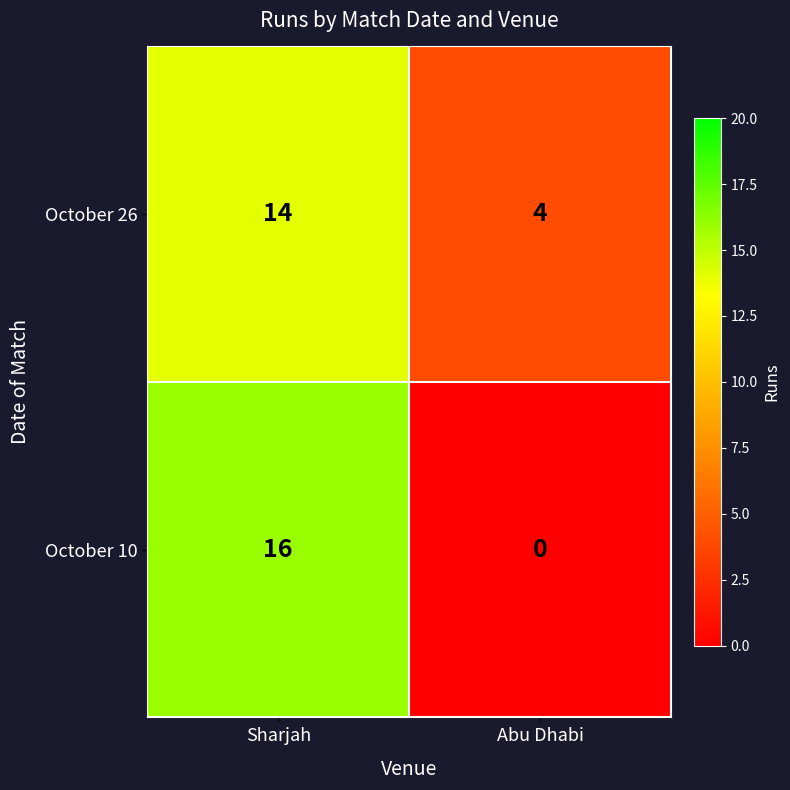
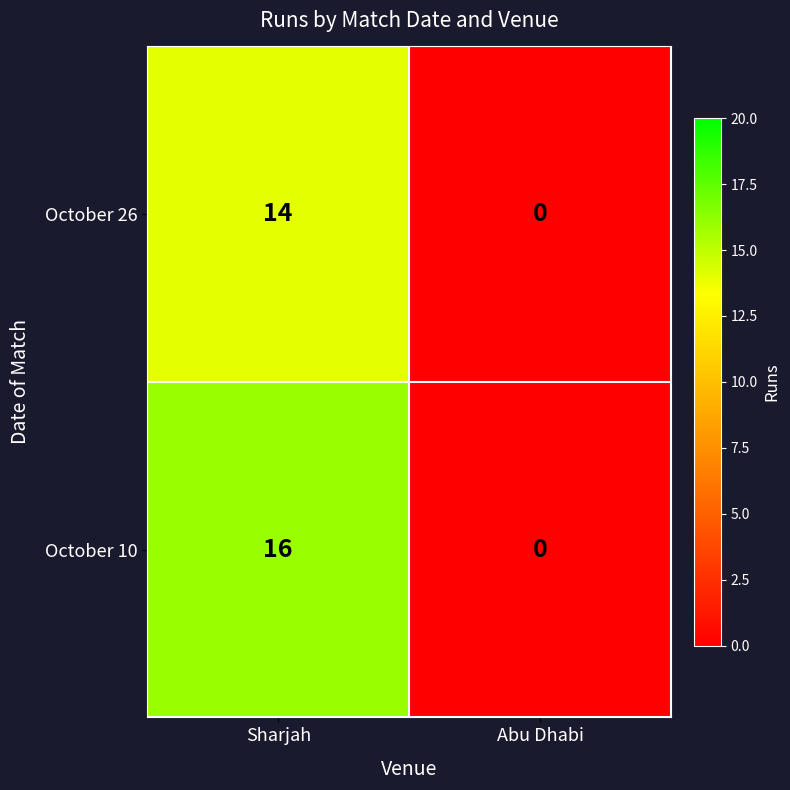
  {
    "October 26": {
      "Sharjah": 14,
-     "Abu Dhabi": 4
+     "Abu Dhabi": 0
    },
    "October 10": {
      "Sharjah": 16,
      "Abu Dhabi": 0
    }
  }
